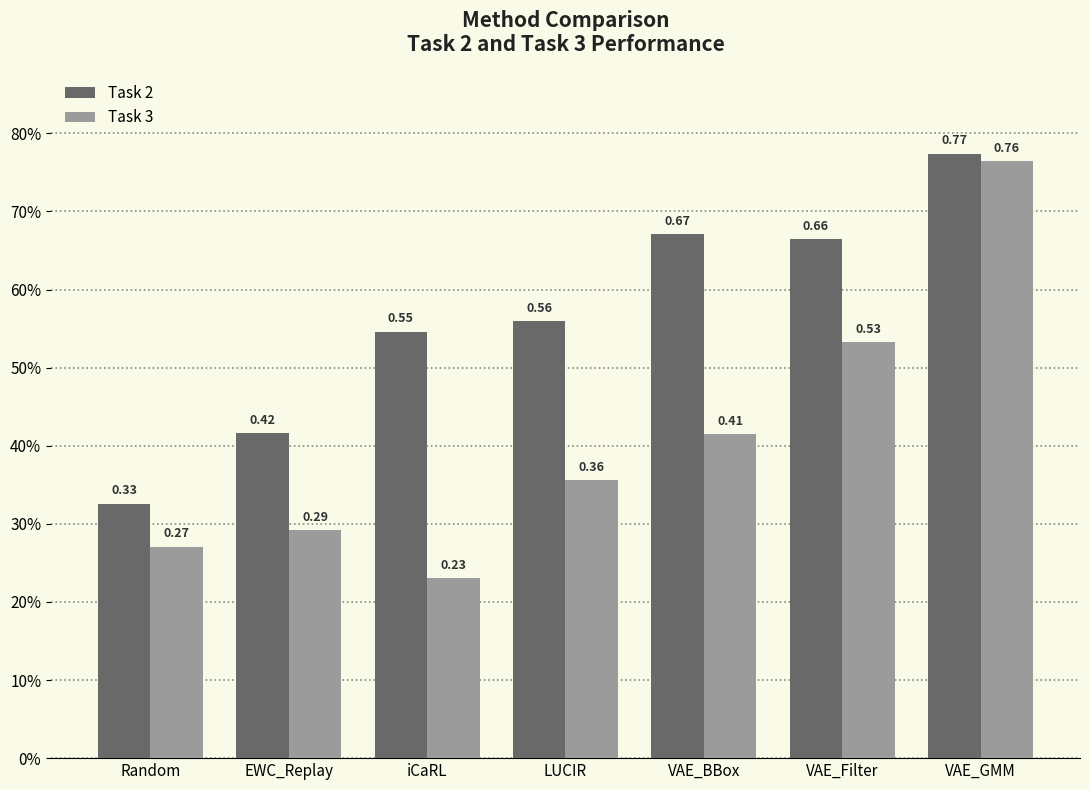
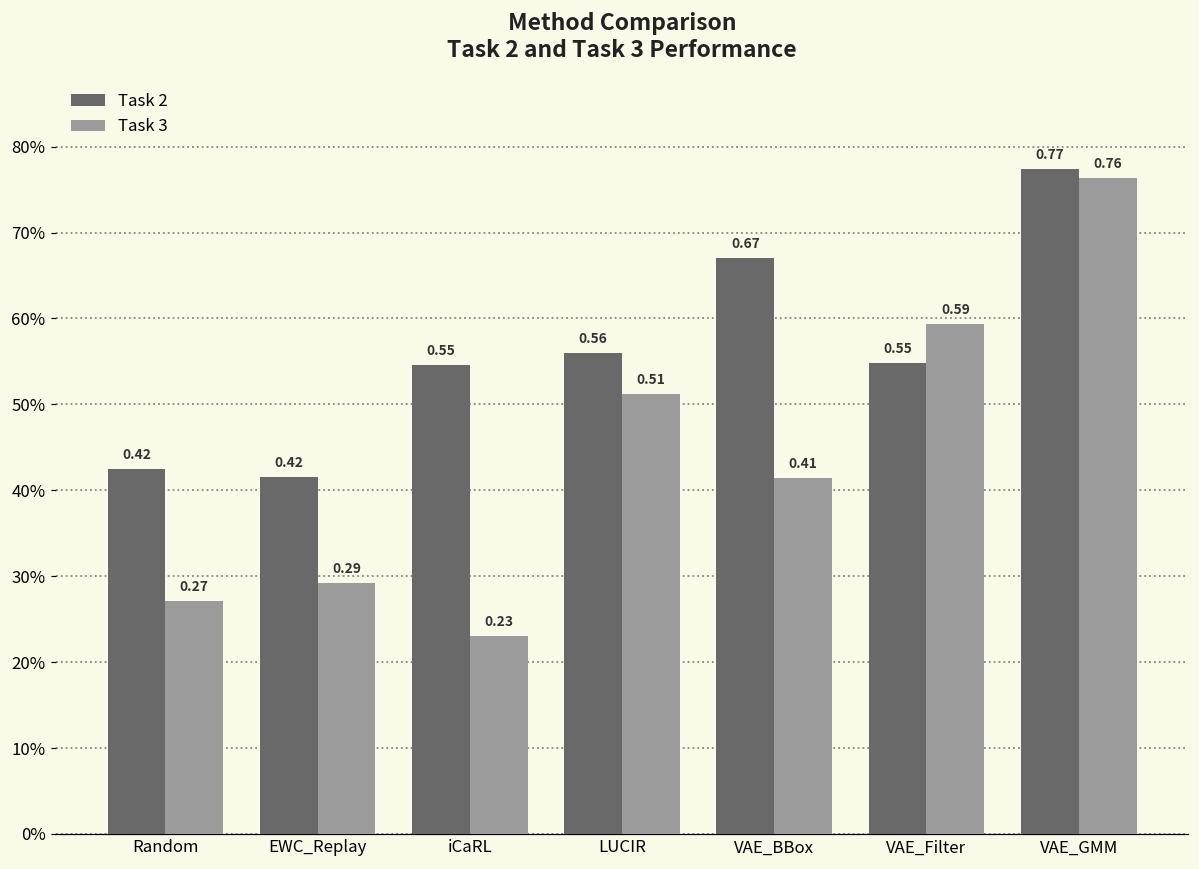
  {
    "Task 2": {
-     "Random": 0.33,
+     "Random": 0.42,
      "EWC_Replay": 0.42,
      "iCaRL": 0.55,
      "LUCIR": 0.56,
      "VAE_BBox": 0.67,
-     "VAE_Filter": 0.66,
+     "VAE_Filter": 0.55,
      "VAE_GMM": 0.77
    },
    "Task 3": {
      "Random": 0.27,
      "EWC_Replay": 0.29,
      "iCaRL": 0.23,
-     "LUCIR": 0.36,
+     "LUCIR": 0.51,
      "VAE_BBox": 0.41,
-     "VAE_Filter": 0.53,
+     "VAE_Filter": 0.59,
      "VAE_GMM": 0.76
    }
  }
